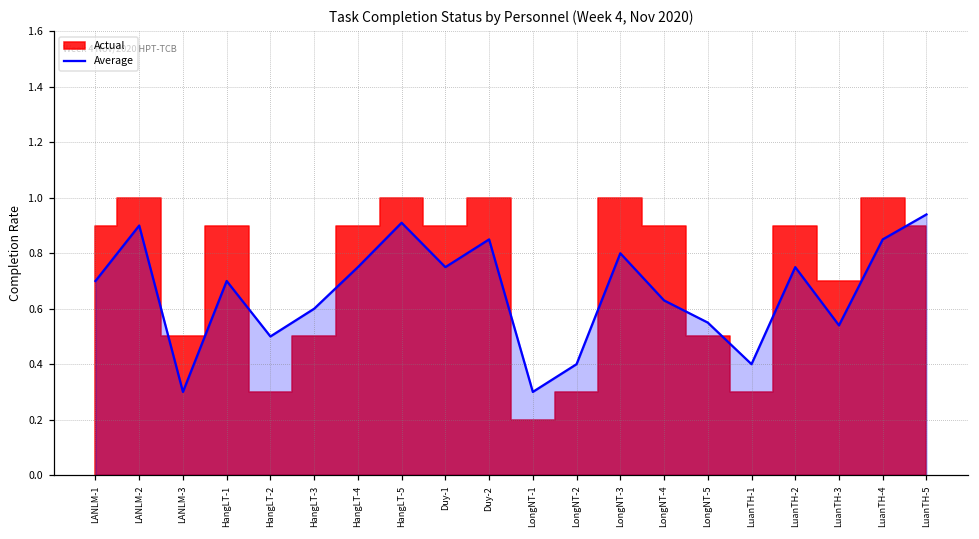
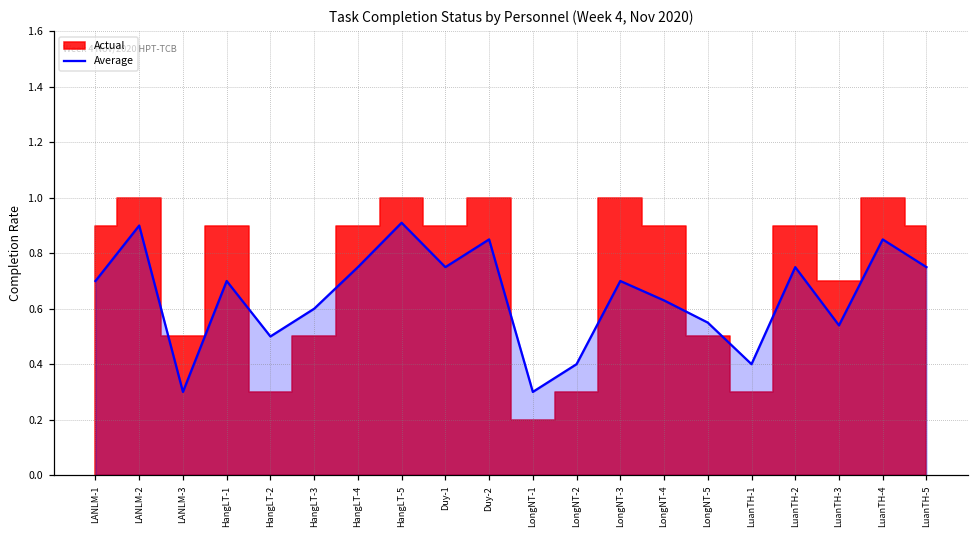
  {
    "Average": {
      "LANLM-1": 0.70,
      "LANLM-2": 0.90,
      "LANLM-3": 0.30,
      "HangLT-1": 0.70,
      "HangLT-2": 0.50,
      "HangLT-3": 0.60,
      "HangLT-4": 0.75,
      "HangLT-5": 0.91,
      "Duy-1": 0.75,
      "Duy-2": 0.85,
      "LongNT-1": 0.30,
      "LongNT-2": 0.40,
-     "LongNT-3": 0.8,
+     "LongNT-3": 0.7,
      "LongNT-4": 0.63,
      "LongNT-5": 0.55,
      "LuanTH-1": 0.40,
      "LuanTH-2": 0.75,
      "LuanTH-3": 0.54,
      "LuanTH-4": 0.85,
-     "LuanTH-5": 0.94
+     "LuanTH-5": 0.75
    }
  }
